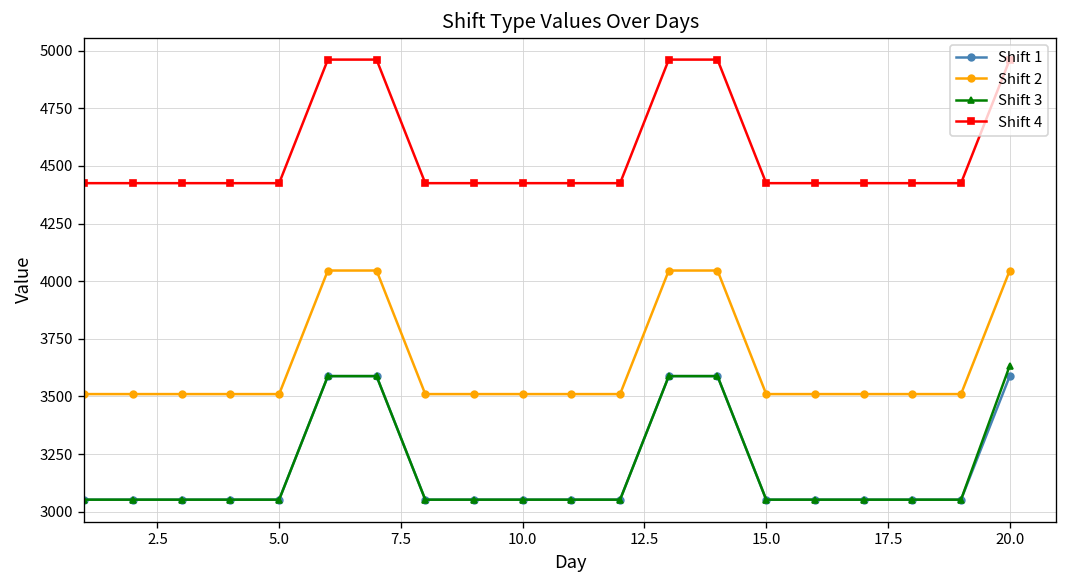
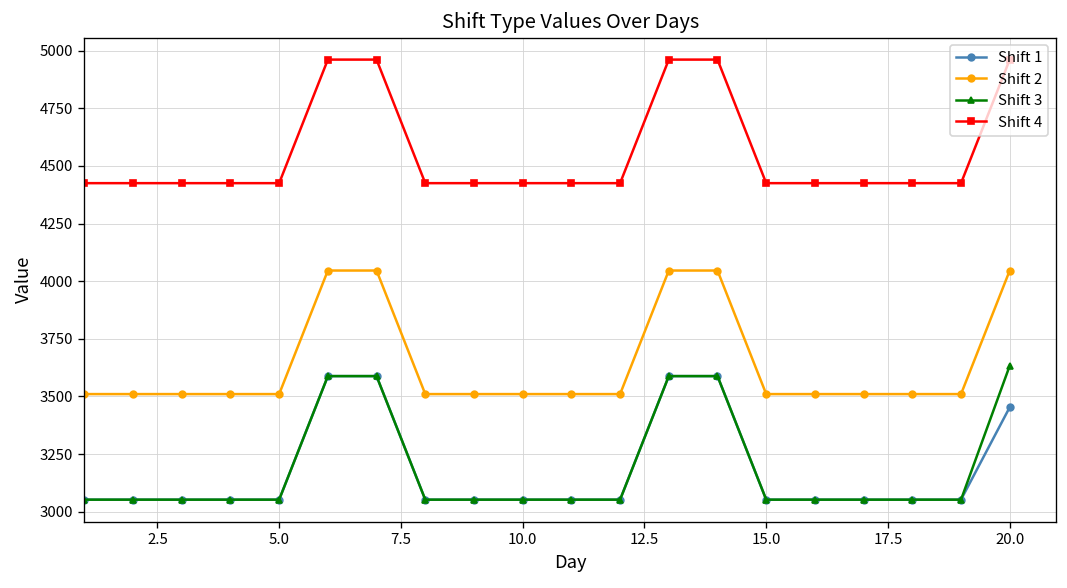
  {
    "Shift 1": {
-     "20.0": 3590
+     "20.0": 3450
    },
    "Shift 2": {
      "5.0": 3510,
      "10.0": 3510,
      "15.0": 3510,
      "20.0": 4050
    },
    "Shift 3": {
      "20.0": 3630
    },
    "Shift 4": {
      "5.0": 4430,
      "10.0": 4430,
      "15.0": 4430
    }
  }
